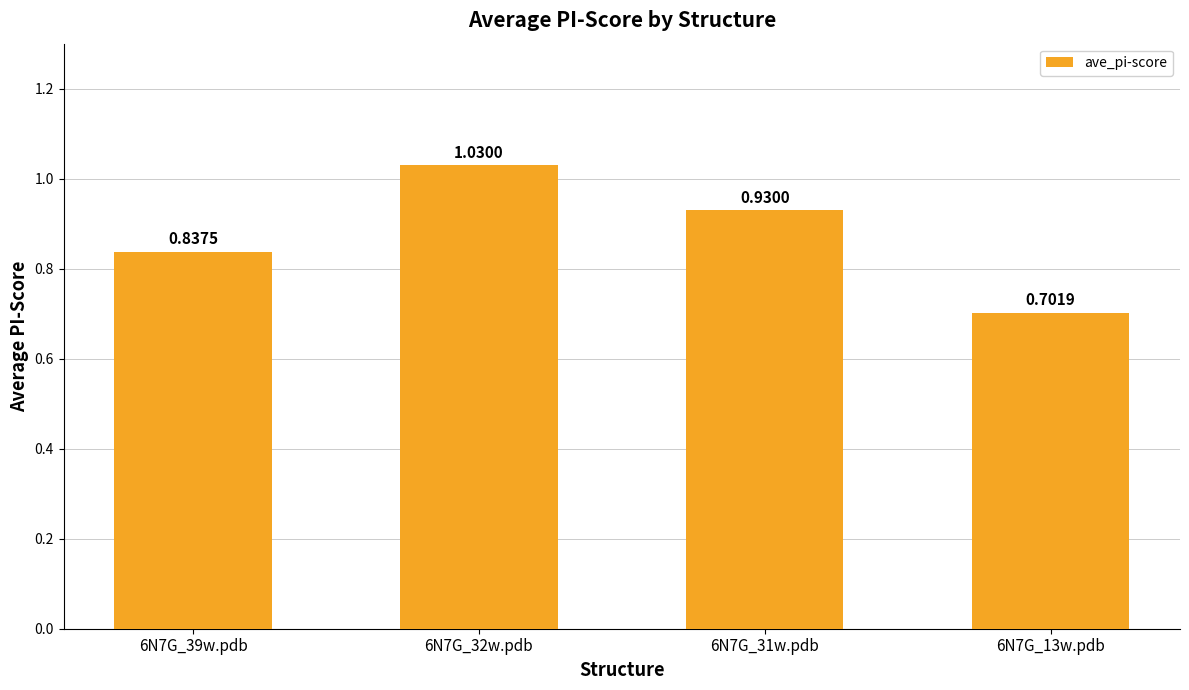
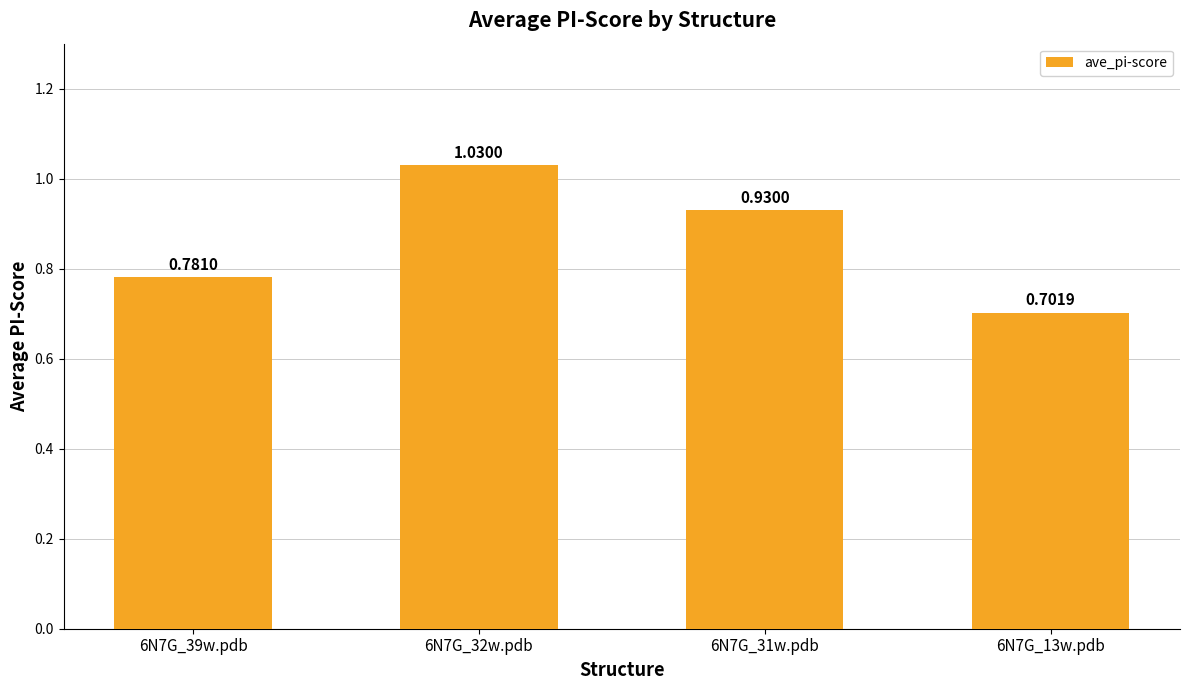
  {
-   "6N7G_39w.pdb": 0.8375,
+   "6N7G_39w.pdb": 0.7810,
    "6N7G_32w.pdb": 1.0300,
    "6N7G_31w.pdb": 0.9300,
    "6N7G_13w.pdb": 0.7019
  }
